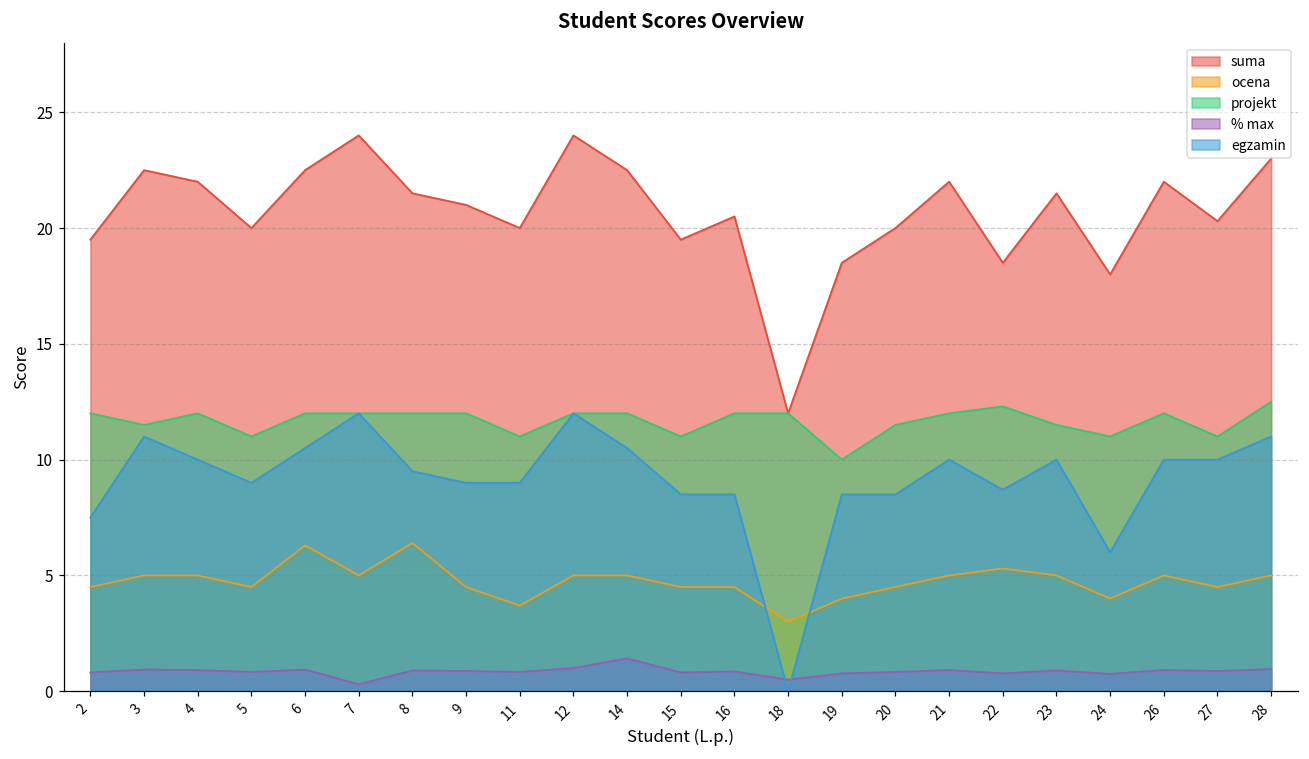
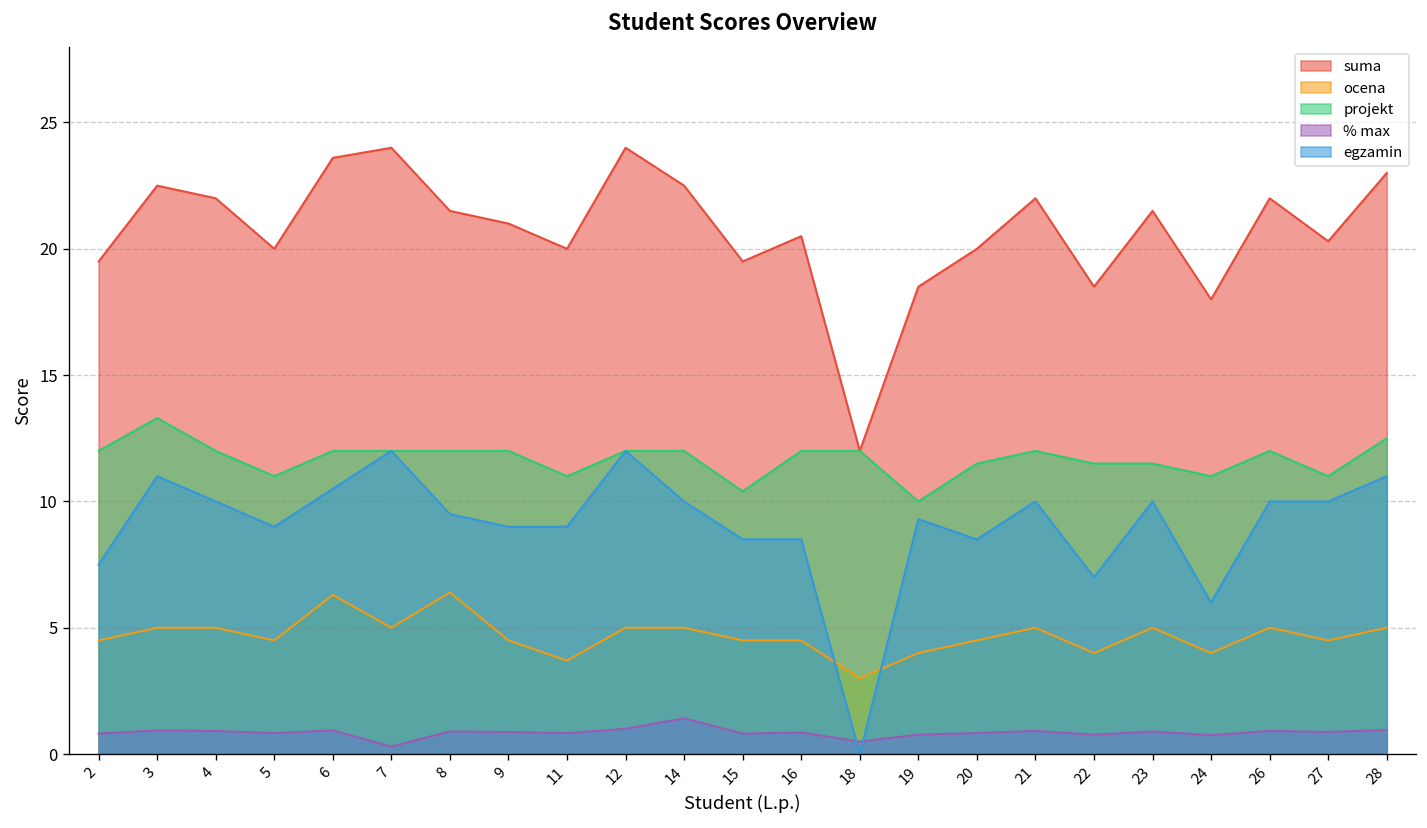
  {
    "suma": {
      "2": 19.5,
      "3": 22.5,
      "4": 22.0,
      "5": 20.0,
-     "6": 22.5,
+     "6": 23.6,
      "7": 24.0,
      "8": 21.5,
      "9": 21.0,
      "11": 20.0,
      "12": 24.0,
      "14": 22.5,
      "15": 19.5,
      "16": 20.5,
      "19": 18.5,
      "20": 20.0,
      "21": 22.0,
      "22": 18.5,
      "23": 21.5,
      "24": 18.0,
      "26": 22.0,
      "27": 20.3
    },
    "ocena": {
      "2": 4.5,
      "3": 5.0,
      "4": 5.0,
      "5": 4.5,
      "6": 6.3,
      "7": 5.0,
      "8": 6.4,
      "9": 4.5,
      "11": 3.7,
      "12": 5.0,
      "14": 5.0,
      "15": 4.5,
      "16": 4.5,
      "18": 3.0,
      "19": 4.0,
      "20": 4.5,
      "21": 5.0,
-     "22": 5.3,
+     "22": 4.0,
      "23": 5.0,
      "24": 4.0,
      "26": 5.0,
      "27": 4.5,
      "28": 5.0
    },
    "projekt": {
      "2": 12.0,
-     "3": 11.5,
+     "3": 13.3,
      "4": 12.0,
      "5": 11.0,
      "6": 12.0,
      "8": 12.0,
      "9": 12.0,
      "11": 11.0,
      "14": 12.0,
-     "15": 11.0,
+     "15": 10.4,
      "16": 12.0,
      "19": 10.0,
      "20": 11.5,
      "21": 12.0,
-     "22": 12.3,
+     "22": 11.5,
      "23": 11.5,
      "24": 11.0,
      "26": 12.0,
      "27": 11.0,
      "28": 12.5
    },
    "% max": {
      "2": 0.8,
      "3": 0.9,
      "4": 0.9,
      "5": 0.8,
      "6": 0.9,
      "7": 0.3,
      "8": 0.9,
      "9": 0.9,
      "11": 0.8,
      "12": 1.0,
      "14": 1.4,
      "15": 0.8,
      "16": 0.9,
      "18": 0.5,
      "19": 0.8,
      "20": 0.8,
      "21": 0.9,
      "22": 0.8,
      "23": 0.9,
      "24": 0.8,
      "26": 0.9,
      "27": 0.9,
      "28": 1.0
    },
    "egzamin": {
      "2": 7.5,
      "3": 11.0,
      "4": 10.0,
      "5": 9.0,
      "6": 10.5,
      "8": 9.5,
      "9": 9.0,
      "11": 9.0,
-     "14": 10.5,
+     "14": 10.0,
      "15": 8.5,
      "16": 8.5,
      "18": 0.0,
-     "19": 8.5,
+     "19": 9.3,
      "20": 8.5,
      "21": 10.0,
-     "22": 8.7,
+     "22": 7.0,
      "23": 10.0,
      "24": 6.0,
      "26": 10.0,
      "27": 10.0,
      "28": 11.0
    }
  }
